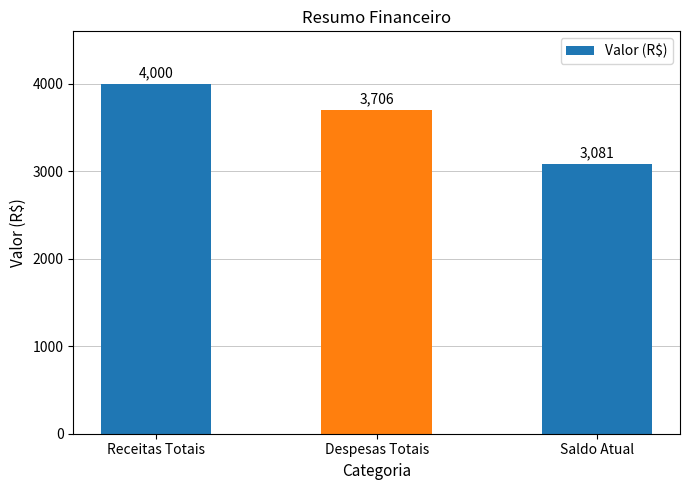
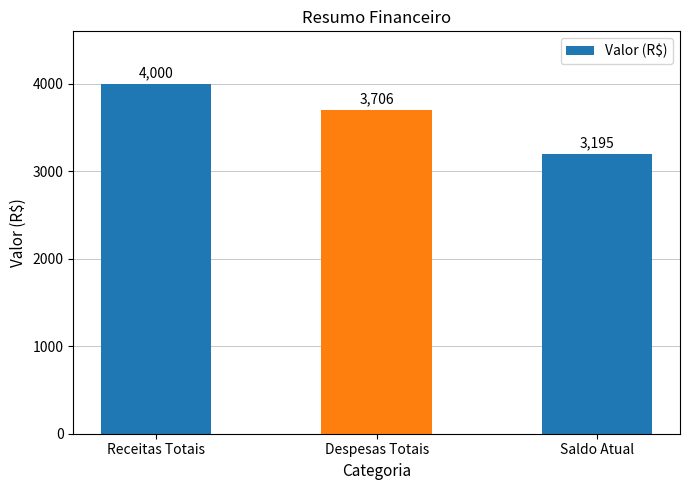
  {
    "Receitas Totais": "4,000",
    "Despesas Totais": "3,706",
-   "Saldo Atual": "3,081"
+   "Saldo Atual": "3,195"
  }
